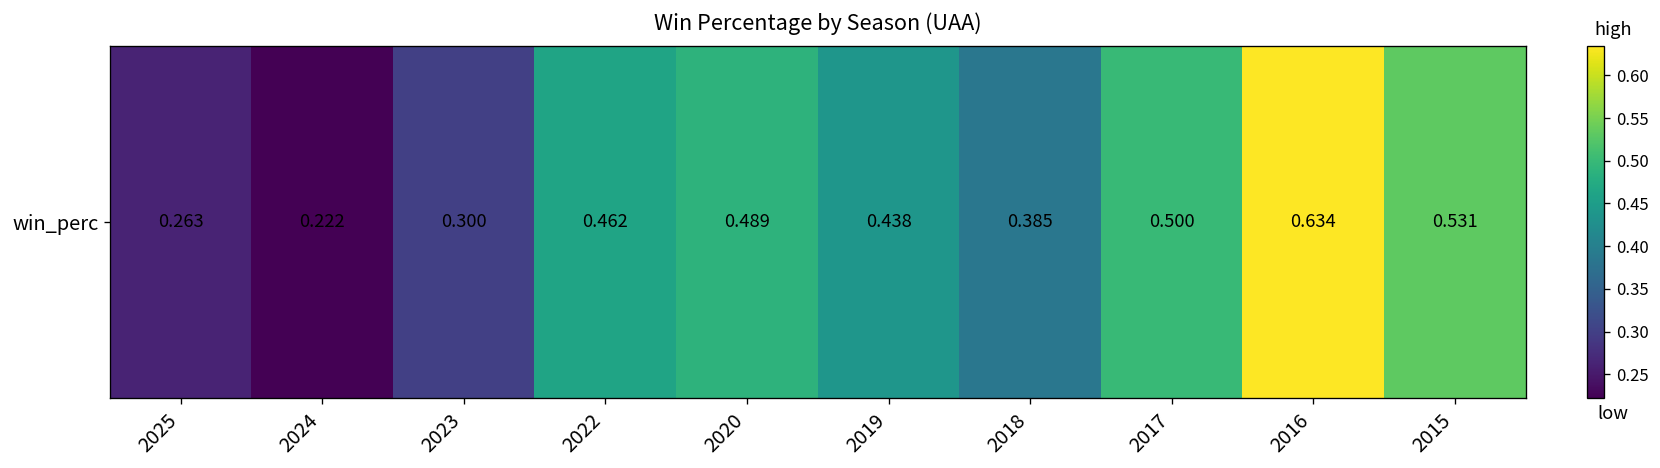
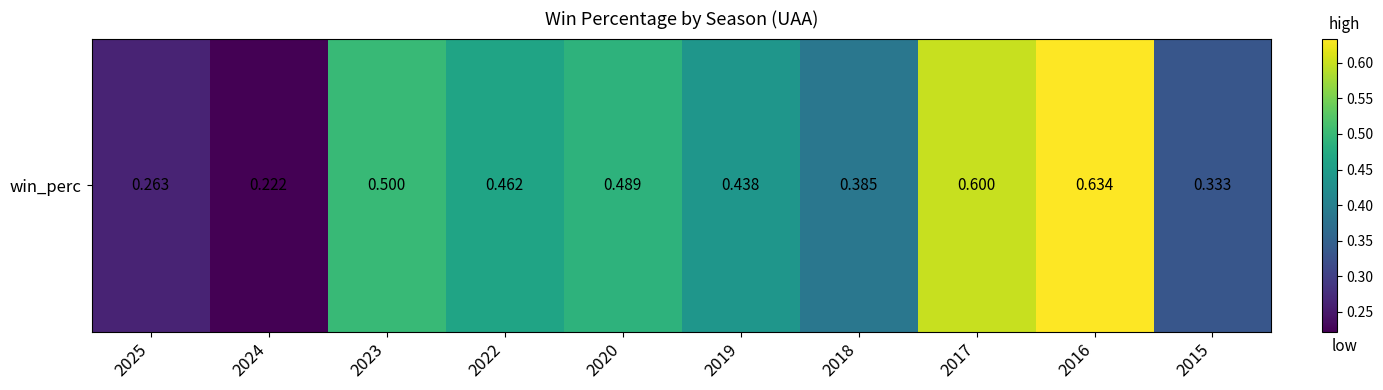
  {
    "win_perc": {
      "2025": 0.263,
      "2024": 0.222,
-     "2023": 0.300,
+     "2023": 0.500,
      "2022": 0.462,
      "2020": 0.489,
      "2019": 0.438,
      "2018": 0.385,
-     "2017": 0.500,
+     "2017": 0.600,
      "2016": 0.634,
-     "2015": 0.531
+     "2015": 0.333
    }
  }
